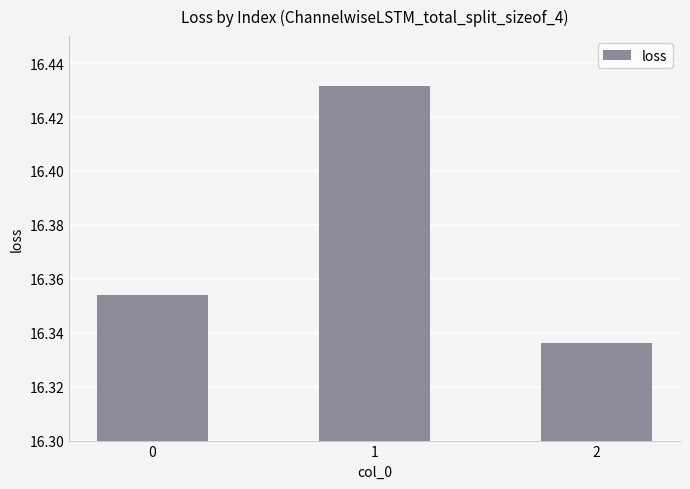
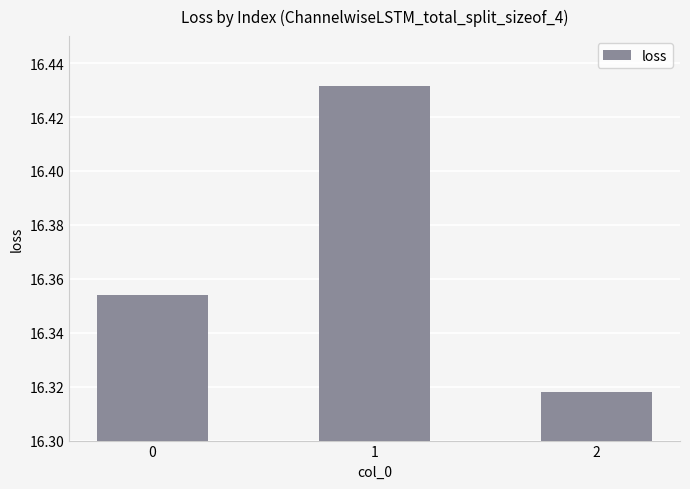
  {
    "0": 16.354,
    "1": 16.432,
-   "2": 16.336
+   "2": 16.318
  }
